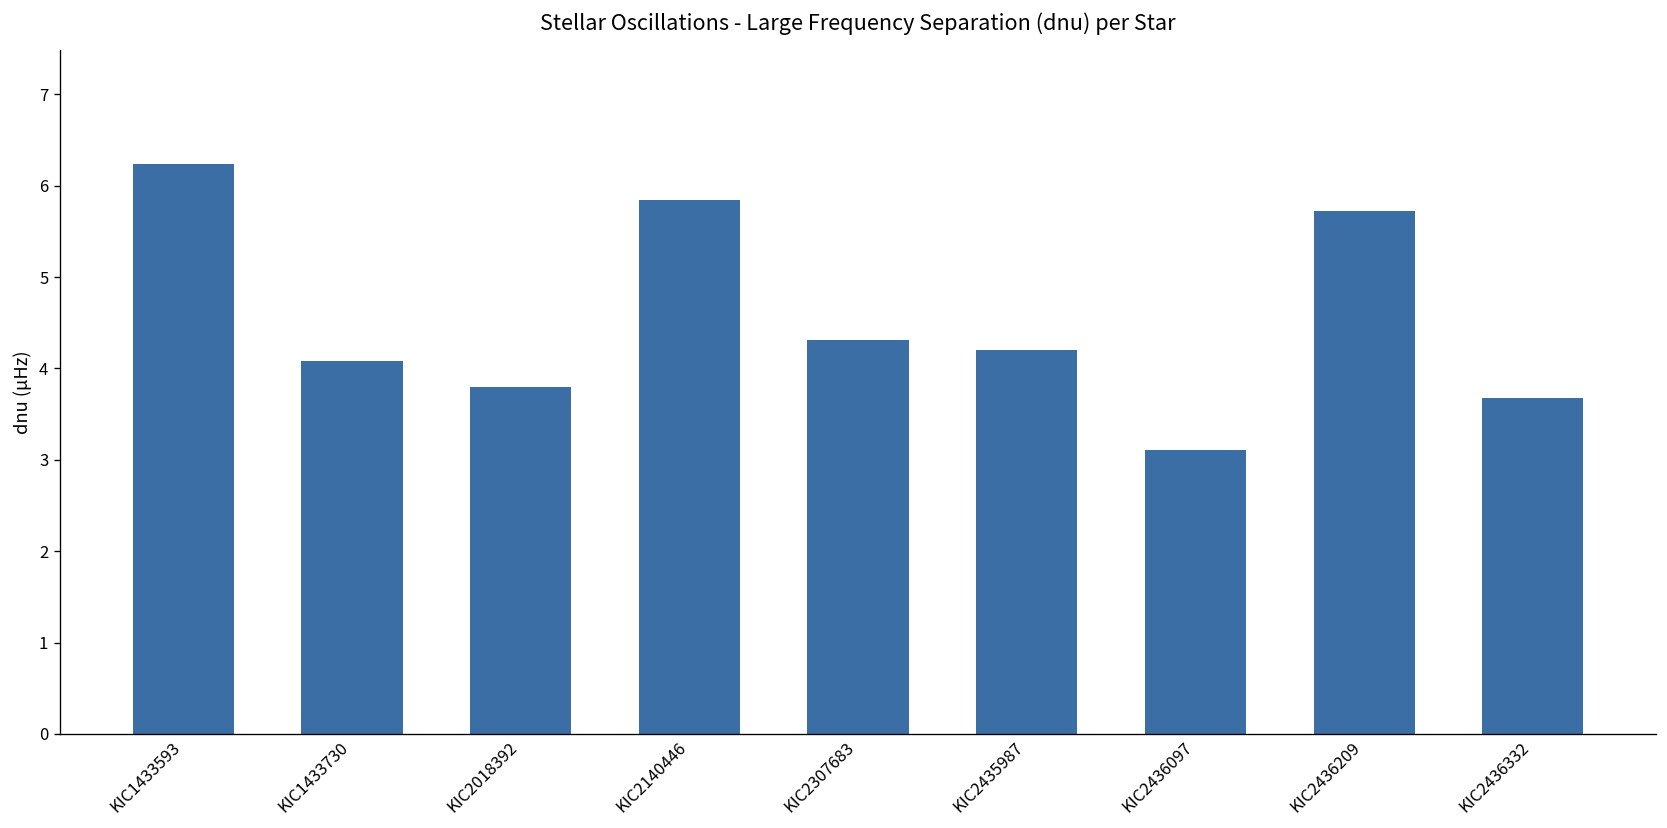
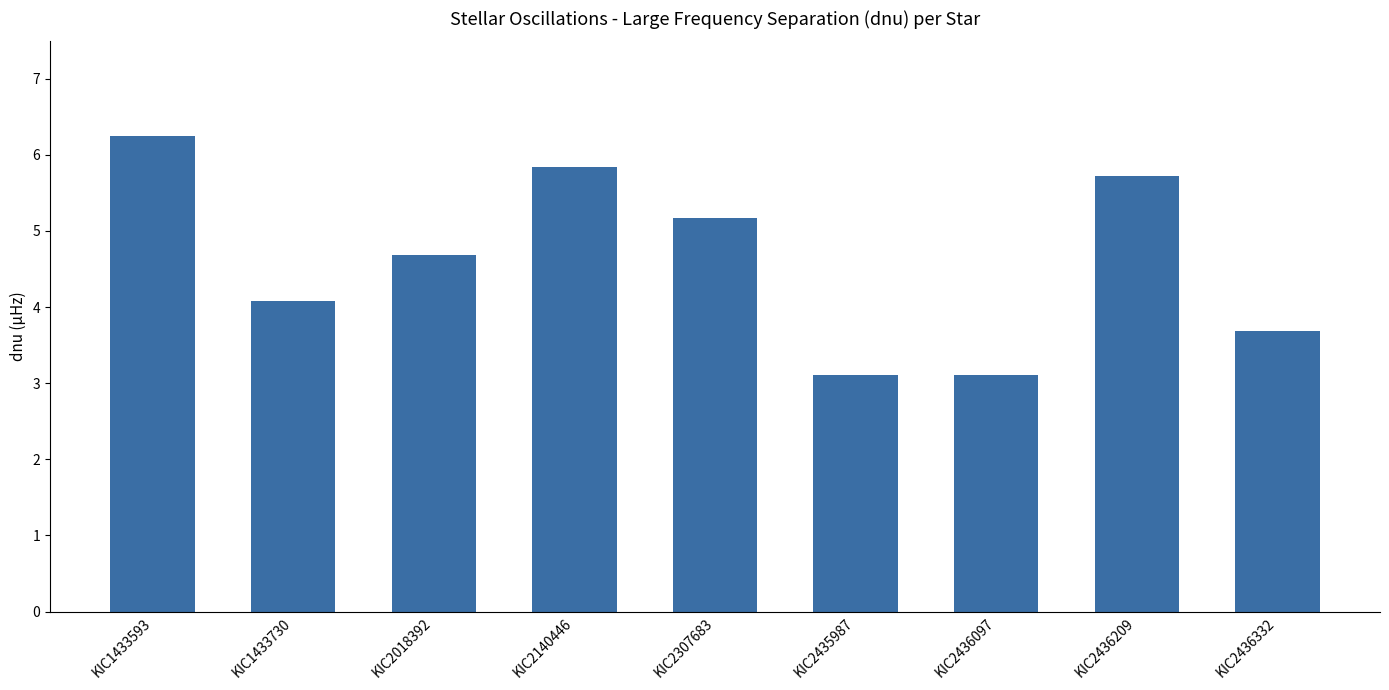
  {
    "KIC1433593": 6.2,
    "KIC1433730": 4.1,
-   "KIC2018392": 3.8,
+   "KIC2018392": 4.7,
    "KIC2140446": 5.8,
-   "KIC2307683": 4.3,
-   "KIC2435987": 4.2,
+   "KIC2307683": 5.2,
+   "KIC2435987": 3.1,
    "KIC2436097": 3.1,
    "KIC2436209": 5.7,
    "KIC2436332": 3.7
  }
